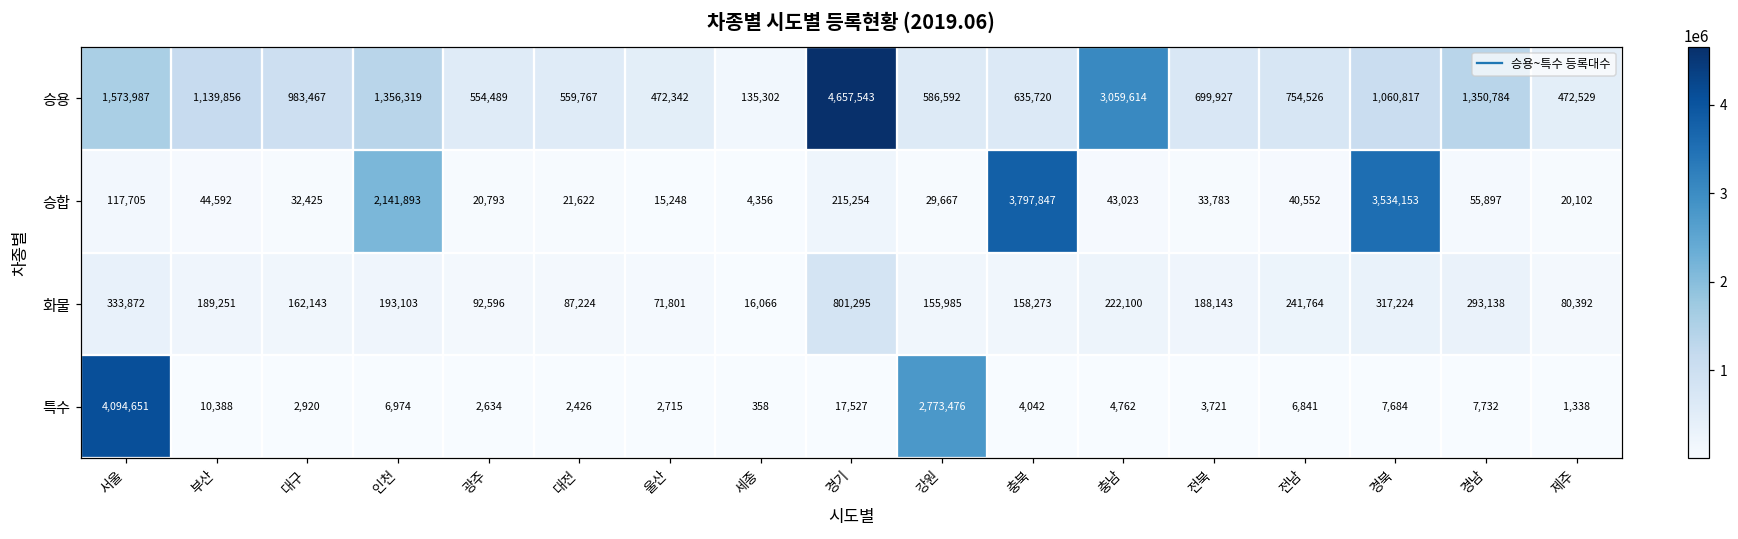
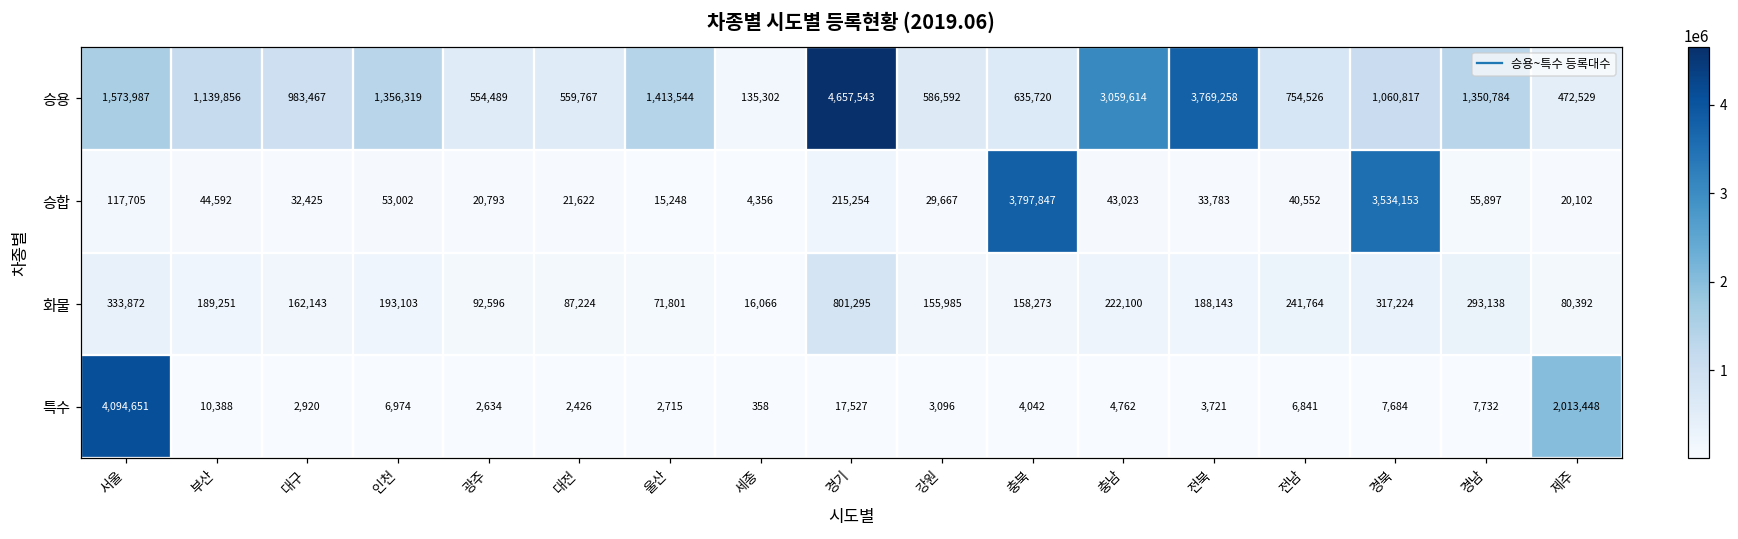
  {
    "승용": {
      "서울": "1,573,987",
      "부산": "1,139,856",
      "대구": "983,467",
      "인천": "1,356,319",
      "광주": "554,489",
      "대전": "559,767",
-     "울산": "472,342",
+     "울산": "1,413,544",
      "세종": "135,302",
      "경기": "4,657,543",
      "강원": "586,592",
      "충북": "635,720",
      "충남": "3,059,614",
-     "전북": "699,927",
+     "전북": "3,769,258",
      "전남": "754,526",
      "경북": "1,060,817",
      "경남": "1,350,784",
      "제주": "472,529"
    },
    "승합": {
      "서울": "117,705",
      "부산": "44,592",
      "대구": "32,425",
-     "인천": "2,141,893",
+     "인천": "53,002",
      "광주": "20,793",
      "대전": "21,622",
      "울산": "15,248",
      "세종": "4,356",
      "경기": "215,254",
      "강원": "29,667",
      "충북": "3,797,847",
      "충남": "43,023",
      "전북": "33,783",
      "전남": "40,552",
      "경북": "3,534,153",
      "경남": "55,897",
      "제주": "20,102"
    },
    "화물": {
      "서울": "333,872",
      "부산": "189,251",
      "대구": "162,143",
      "인천": "193,103",
      "광주": "92,596",
      "대전": "87,224",
      "울산": "71,801",
      "세종": "16,066",
      "경기": "801,295",
      "강원": "155,985",
      "충북": "158,273",
      "충남": "222,100",
      "전북": "188,143",
      "전남": "241,764",
      "경북": "317,224",
      "경남": "293,138",
      "제주": "80,392"
    },
    "특수": {
      "서울": "4,094,651",
      "부산": "10,388",
      "대구": "2,920",
      "인천": "6,974",
      "광주": "2,634",
      "대전": "2,426",
      "울산": "2,715",
      "세종": "358",
      "경기": "17,527",
-     "강원": "2,773,476",
+     "강원": "3,096",
      "충북": "4,042",
      "충남": "4,762",
      "전북": "3,721",
      "전남": "6,841",
      "경북": "7,684",
      "경남": "7,732",
-     "제주": "1,338"
+     "제주": "2,013,448"
    }
  }
